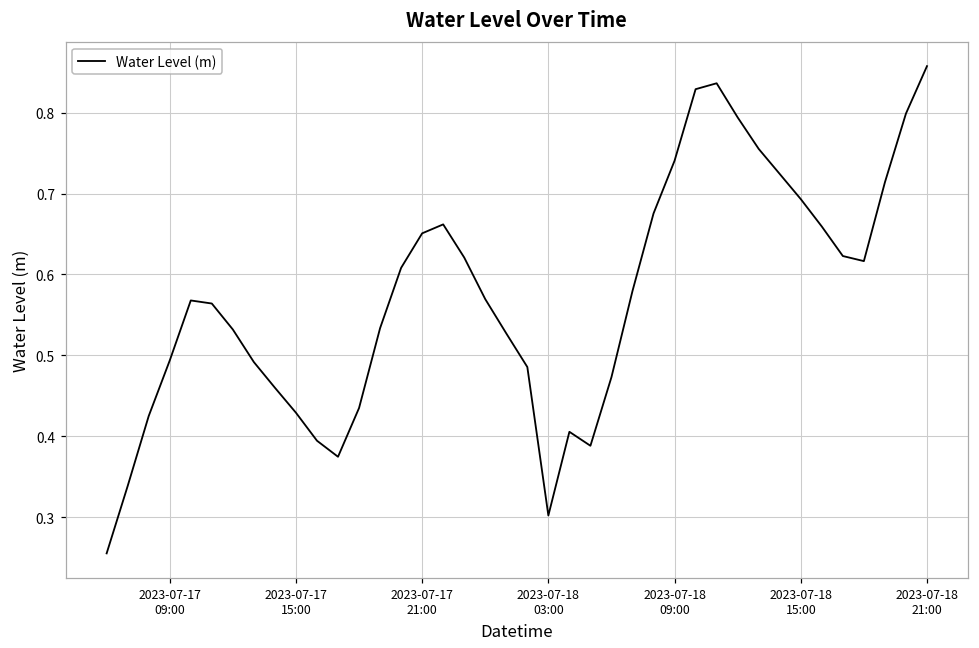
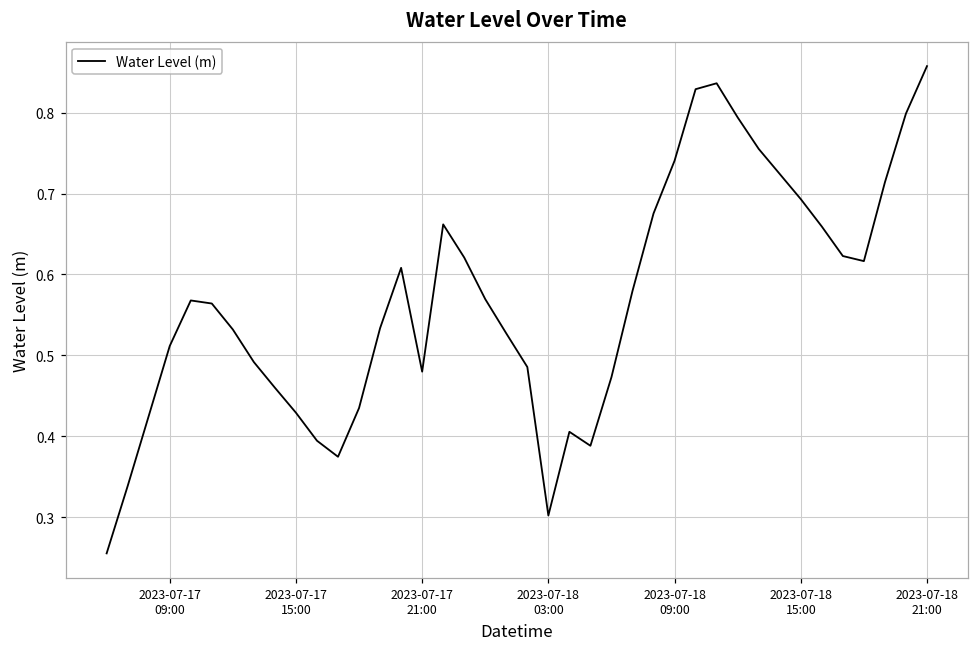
  {
-   "2023-07-17 09:00": 0.49,
+   "2023-07-17 09:00": 0.51,
    "2023-07-17 15:00": 0.43,
-   "2023-07-17 21:00": 0.65,
+   "2023-07-17 21:00": 0.48,
    "2023-07-18 03:00": 0.30,
    "2023-07-18 09:00": 0.74,
    "2023-07-18 15:00": 0.69,
    "2023-07-18 21:00": 0.86
  }
